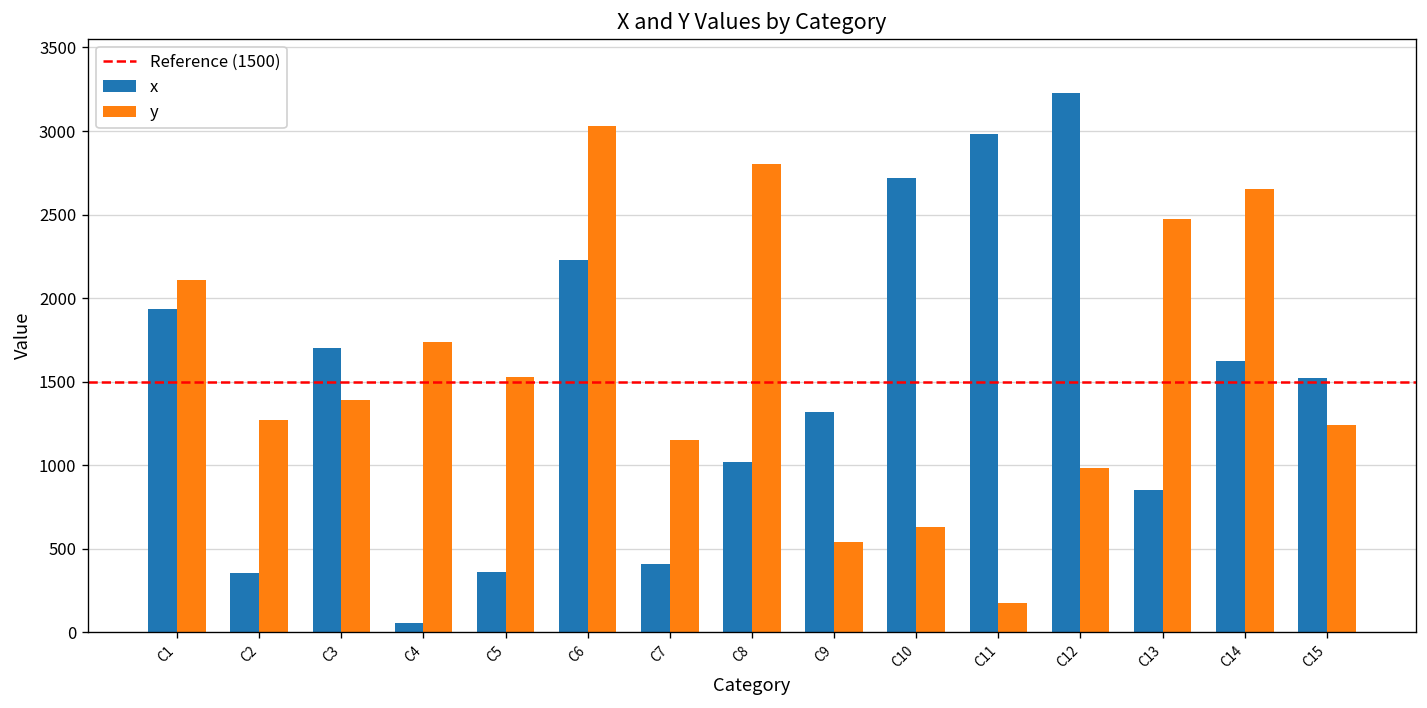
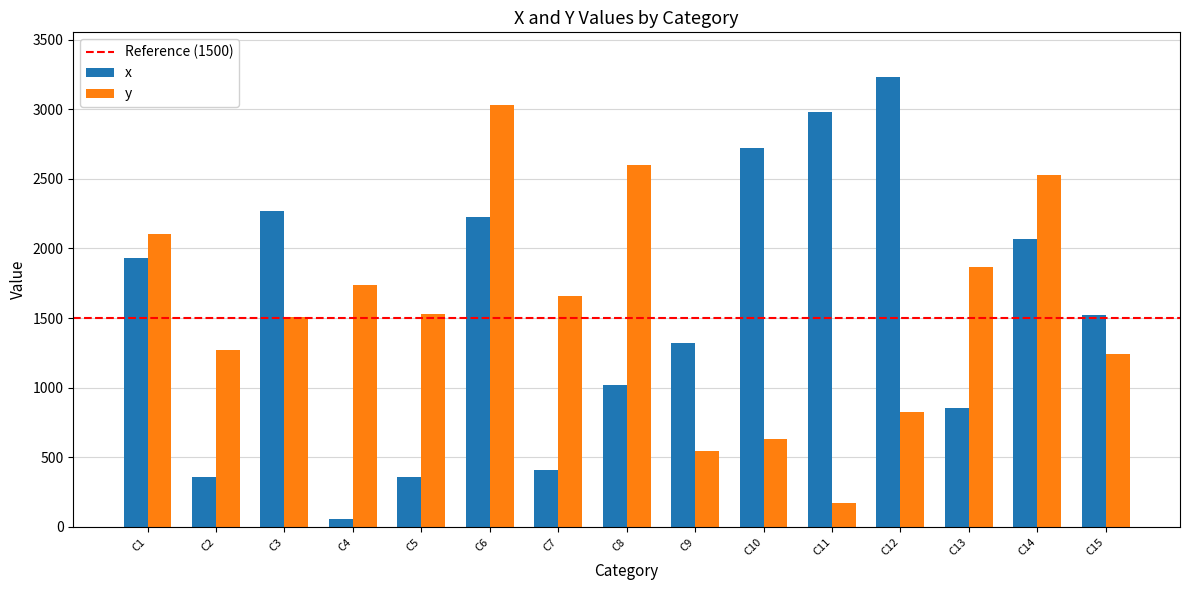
  {
    "x": {
      "C1": 1930,
      "C2": 360,
-     "C3": 1700,
+     "C3": 2270,
      "C4": 60,
      "C5": 360,
      "C6": 2230,
      "C7": 410,
      "C8": 1020,
      "C9": 1320,
      "C10": 2720,
      "C11": 2980,
      "C12": 3230,
      "C13": 850,
-     "C14": 1620,
+     "C14": 2070,
      "C15": 1520
    },
    "y": {
      "C1": 2110,
      "C2": 1270,
-     "C3": 1390,
+     "C3": 1510,
      "C4": 1740,
      "C5": 1530,
      "C6": 3030,
-     "C7": 1150,
-     "C8": 2800,
+     "C7": 1660,
+     "C8": 2600,
      "C9": 540,
      "C10": 630,
      "C11": 170,
-     "C12": 980,
-     "C13": 2480,
-     "C14": 2650,
+     "C12": 830,
+     "C13": 1870,
+     "C14": 2530,
      "C15": 1240
    }
  }
